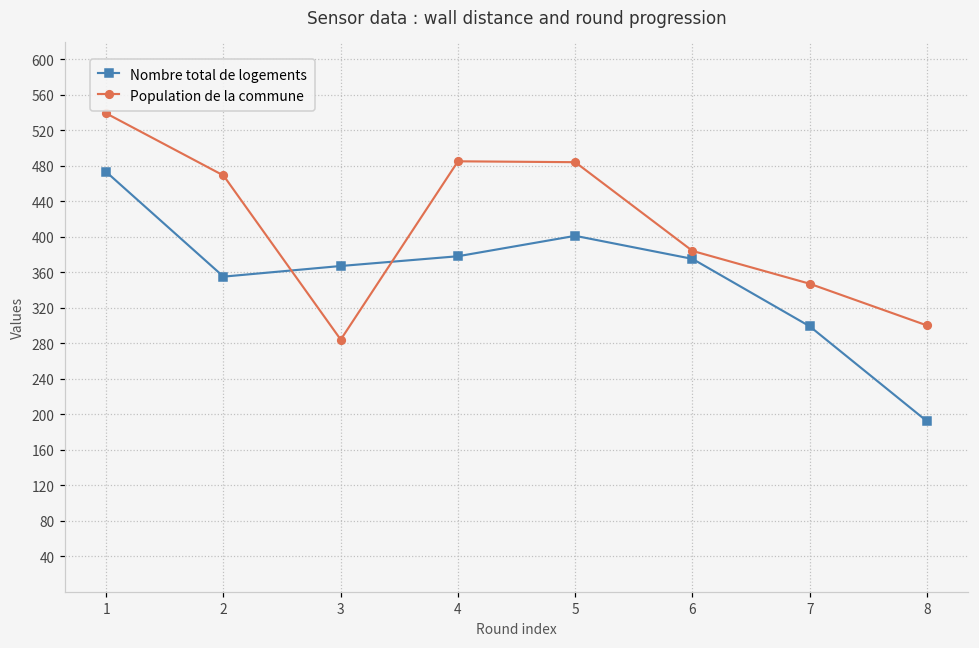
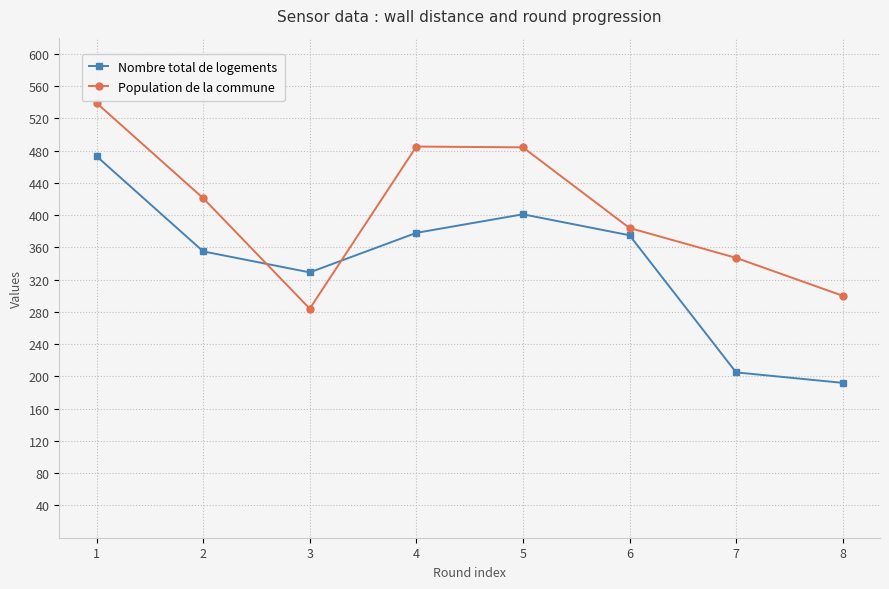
  {
    "Nombre total de logements": {
      "1": 470,
      "2": 360,
-     "3": 370,
+     "3": 330,
      "4": 380,
      "5": 400,
      "6": 380,
-     "7": 300,
+     "7": 210,
      "8": 190
    },
    "Population de la commune": {
      "1": 540,
-     "2": 470,
+     "2": 420,
      "3": 280,
      "4": 490,
      "5": 480,
      "6": 380,
      "7": 350,
      "8": 300
    }
  }
